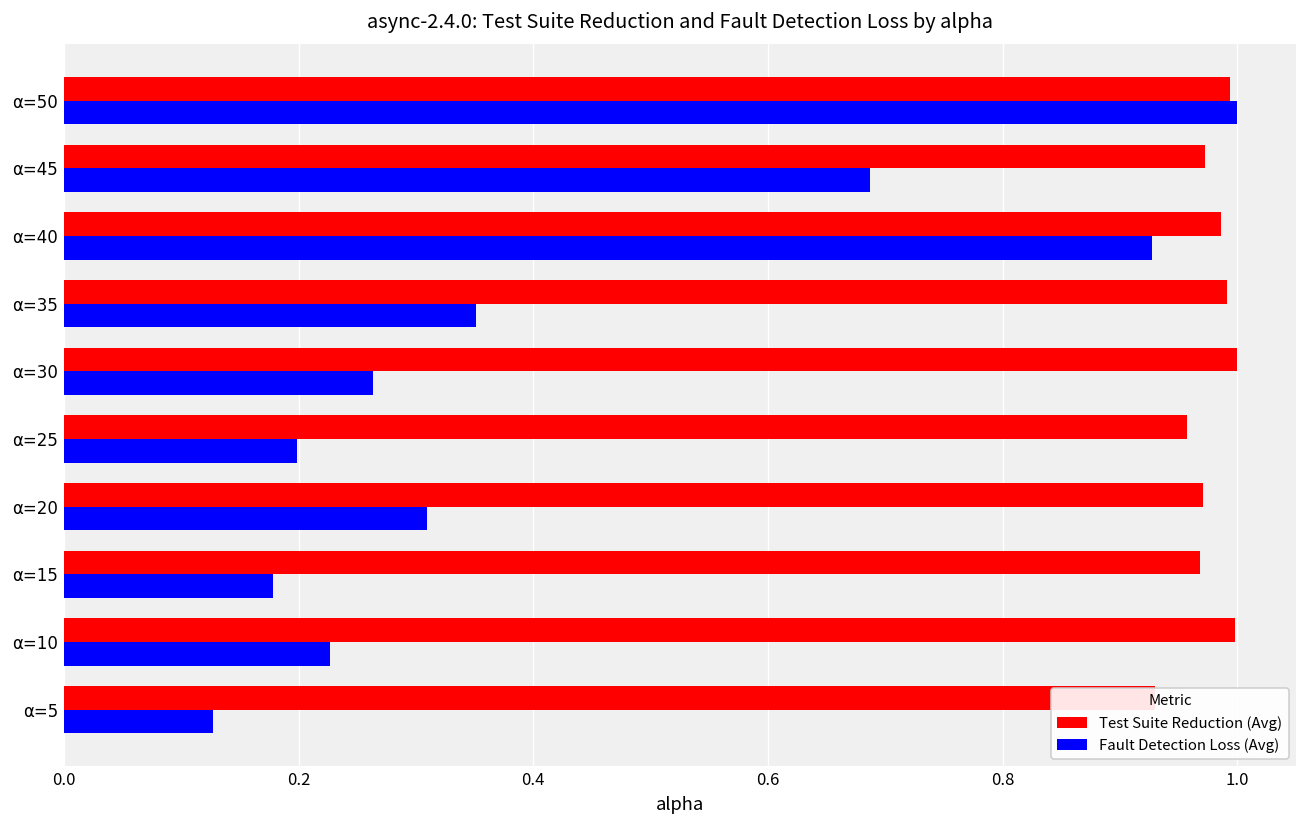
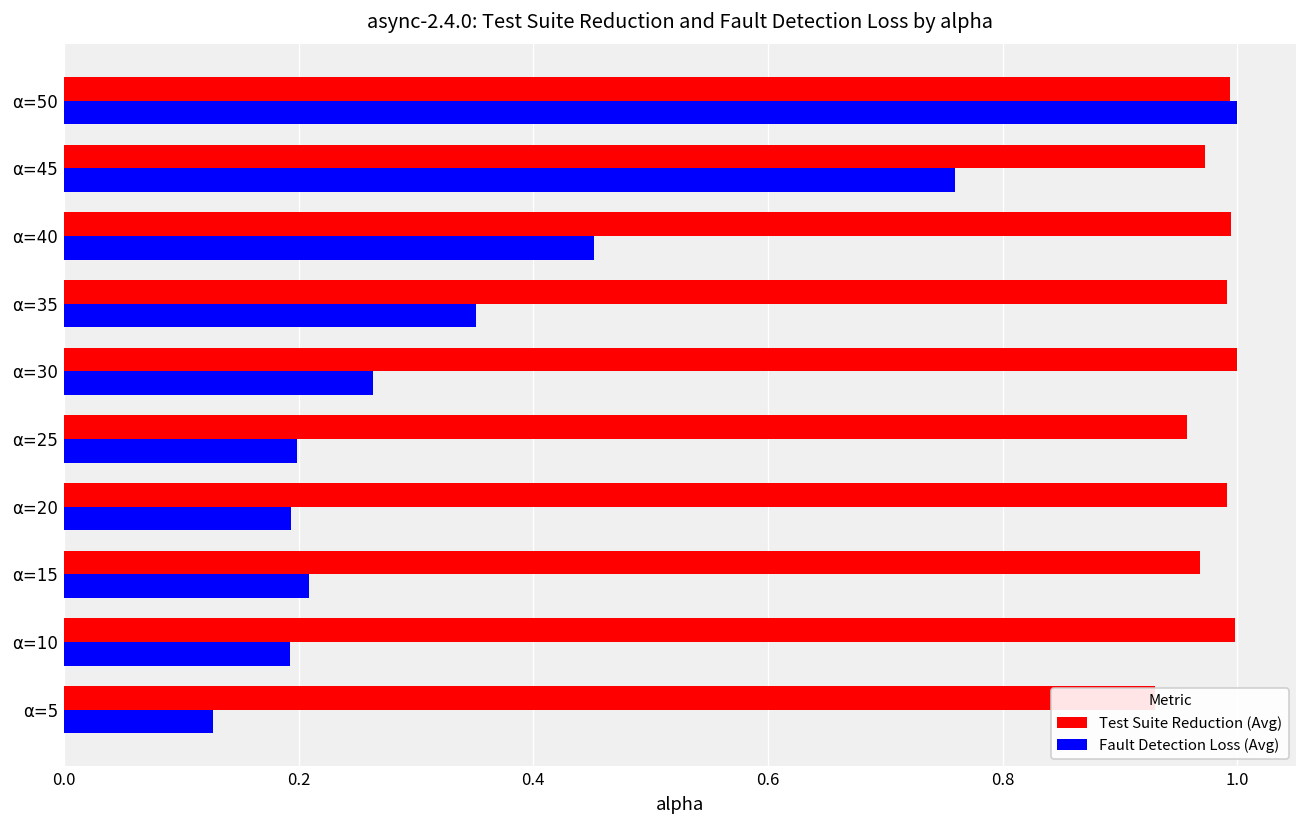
  {
    "Test Suite Reduction (Avg)": {
      "α=50": 0.99,
      "α=45": 0.97,
-     "α=40": 0.986,
+     "α=40": 0.994,
      "α=35": 0.99,
      "α=30": 1.00,
      "α=25": 0.96,
-     "α=20": 0.97,
+     "α=20": 0.99,
      "α=15": 0.97,
      "α=10": 1.00
    },
    "Fault Detection Loss (Avg)": {
      "α=50": 1.00,
-     "α=45": 0.69,
-     "α=40": 0.93,
+     "α=45": 0.76,
+     "α=40": 0.45,
      "α=35": 0.35,
      "α=30": 0.26,
      "α=25": 0.20,
-     "α=20": 0.31,
-     "α=15": 0.18,
-     "α=10": 0.23,
+     "α=20": 0.19,
+     "α=15": 0.21,
+     "α=10": 0.19,
      "α=5": 0.13
    }
  }
